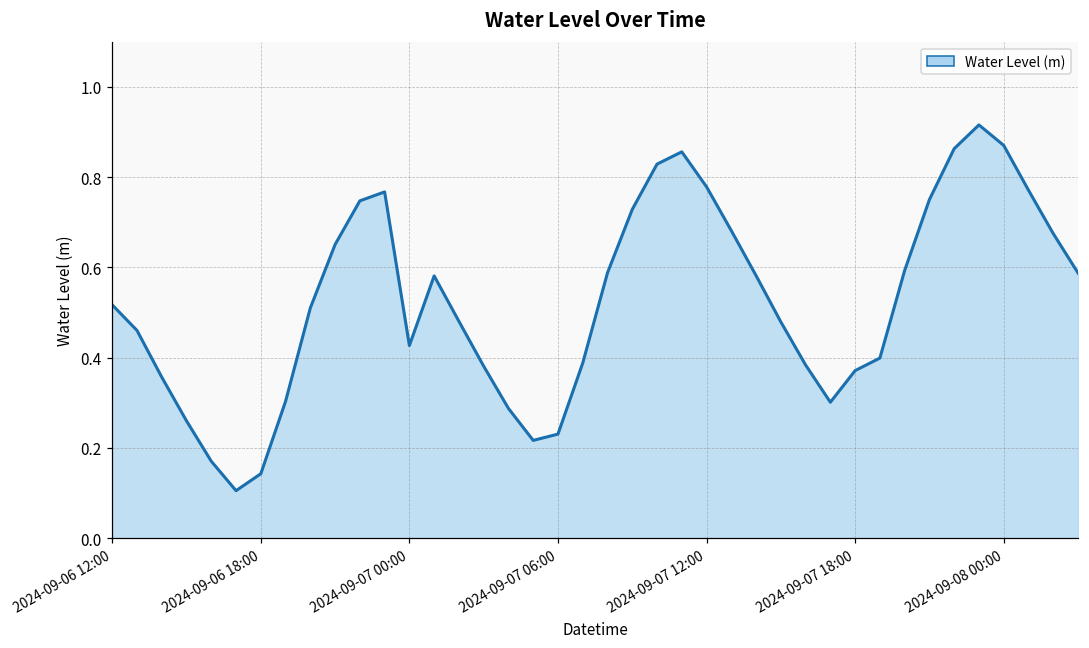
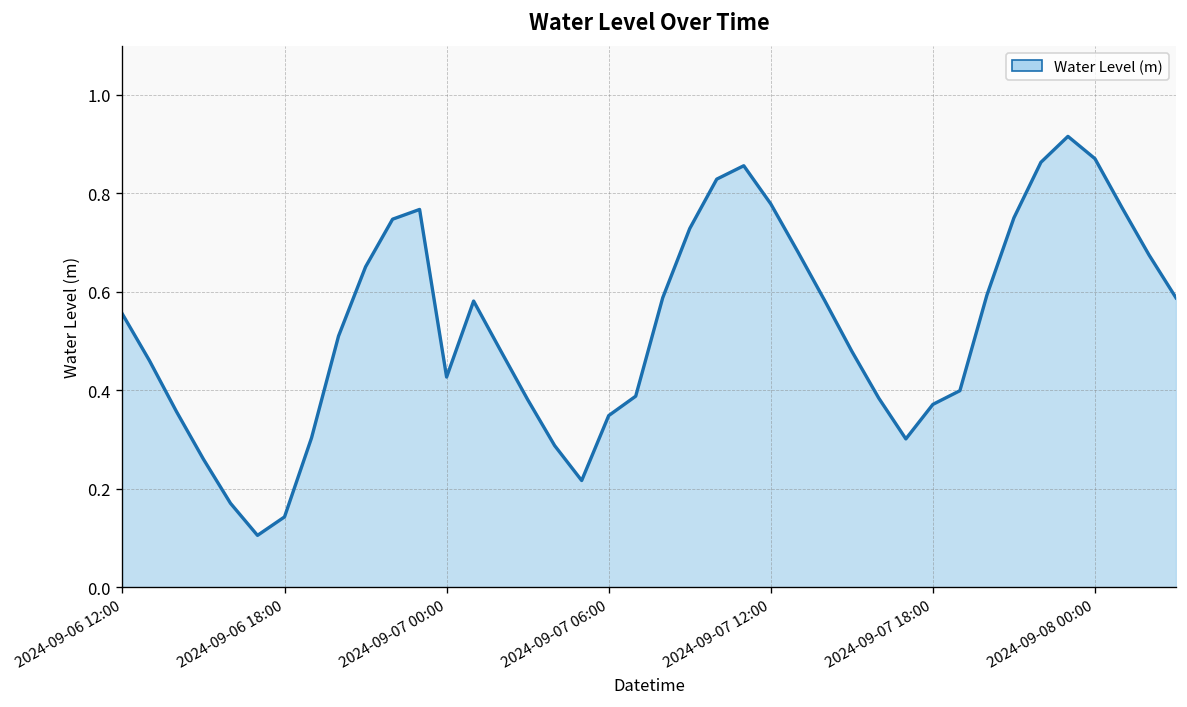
  {
-   "2024-09-06 12:00": 0.52,
+   "2024-09-06 12:00": 0.55,
    "2024-09-06 18:00": 0.14,
    "2024-09-07 00:00": 0.43,
-   "2024-09-07 06:00": 0.23,
+   "2024-09-07 06:00": 0.35,
    "2024-09-07 12:00": 0.78,
    "2024-09-07 18:00": 0.37,
    "2024-09-08 00:00": 0.87
  }
